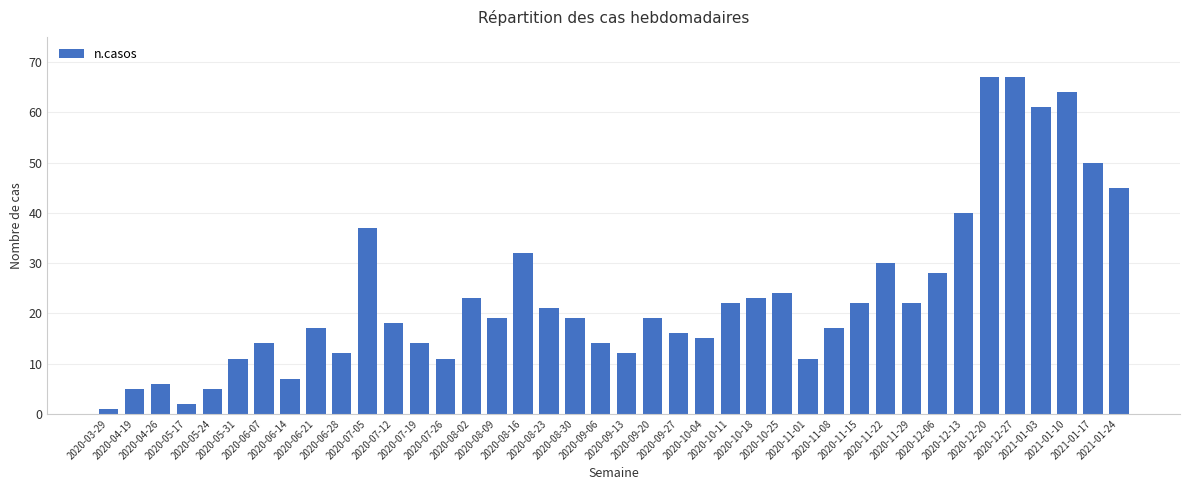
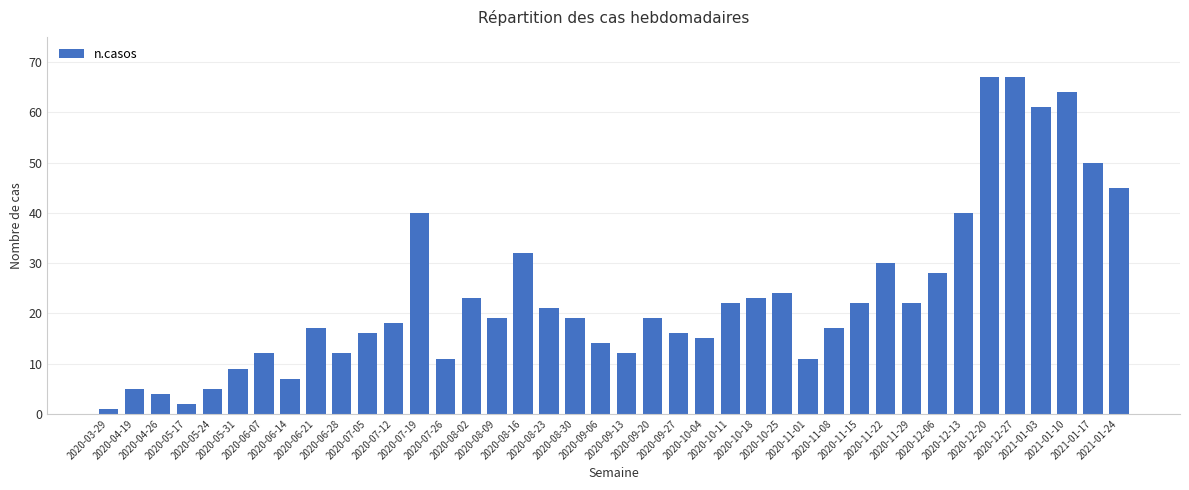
  {
    "2020-03-29": 1,
    "2020-04-19": 5,
-   "2020-04-26": 6,
+   "2020-04-26": 4,
    "2020-05-17": 2,
    "2020-05-24": 5,
-   "2020-05-31": 11,
-   "2020-06-07": 14,
+   "2020-05-31": 9,
+   "2020-06-07": 12,
    "2020-06-14": 7,
    "2020-06-21": 17,
    "2020-06-28": 12,
-   "2020-07-05": 37,
+   "2020-07-05": 16,
    "2020-07-12": 18,
-   "2020-07-19": 14,
+   "2020-07-19": 40,
    "2020-07-26": 11,
    "2020-08-02": 23,
    "2020-08-09": 19,
    "2020-08-16": 32,
    "2020-08-23": 21,
    "2020-08-30": 19,
    "2020-09-06": 14,
    "2020-09-13": 12,
    "2020-09-20": 19,
    "2020-09-27": 16,
    "2020-10-04": 15,
    "2020-10-11": 22,
    "2020-10-18": 23,
    "2020-10-25": 24,
    "2020-11-01": 11,
    "2020-11-08": 17,
    "2020-11-15": 22,
    "2020-11-22": 30,
    "2020-11-29": 22,
    "2020-12-06": 28,
    "2020-12-13": 40,
    "2020-12-20": 67,
    "2020-12-27": 67,
    "2021-01-03": 61,
    "2021-01-10": 64,
    "2021-01-17": 50,
    "2021-01-24": 45
  }
